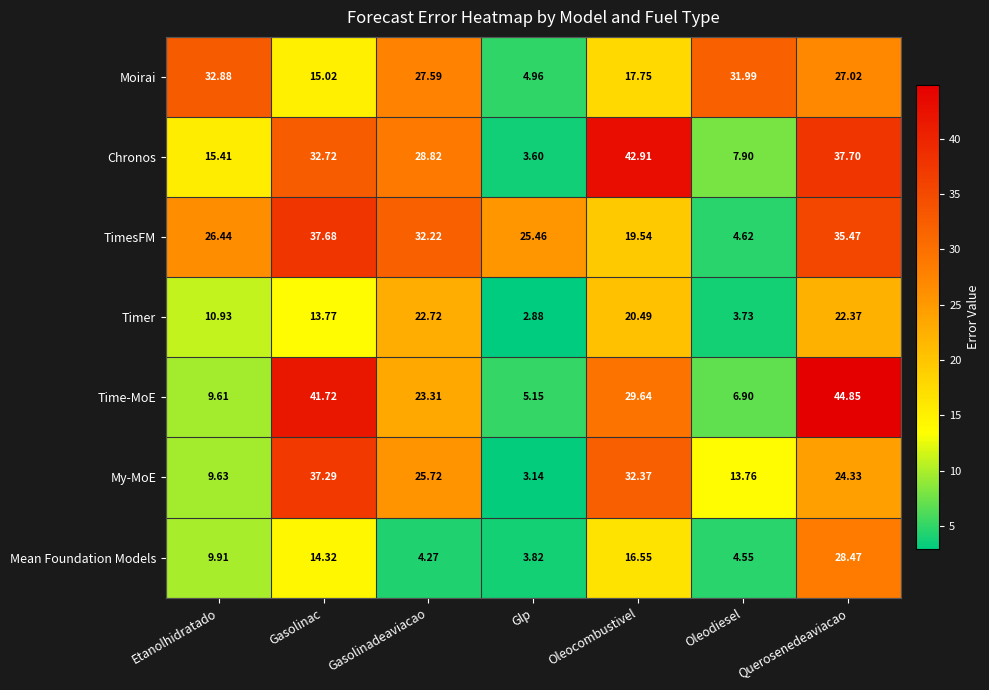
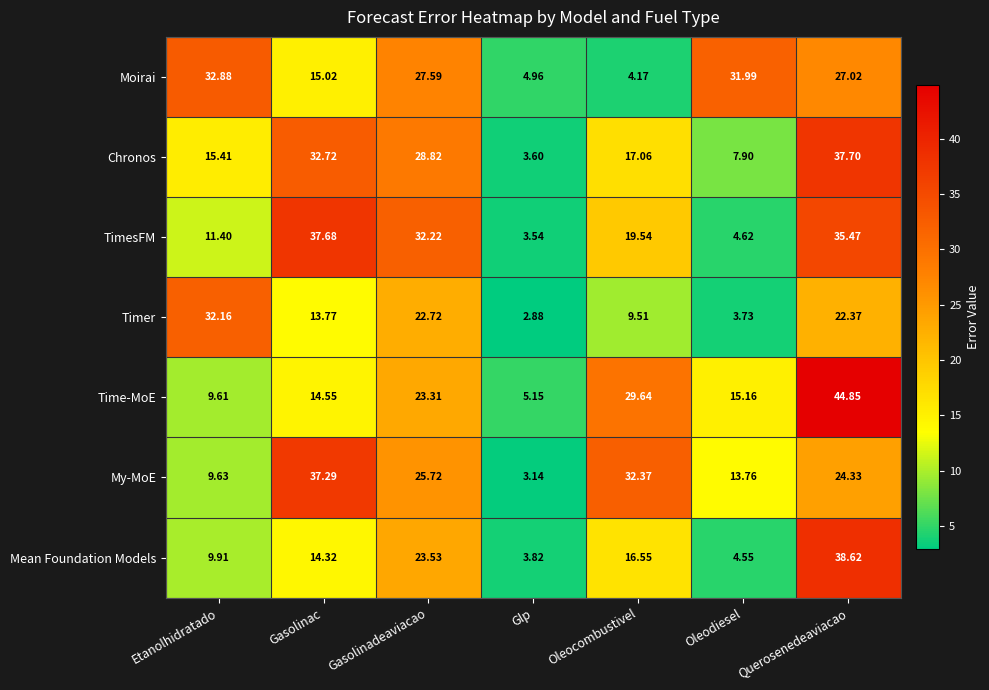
  {
    "Moirai": {
      "Etanolhidratado": 32.88,
      "Gasolinac": 15.02,
      "Gasolinadeaviacao": 27.59,
      "Glp": 4.96,
-     "Oleocombustivel": 17.75,
+     "Oleocombustivel": 4.17,
      "Oleodiesel": 31.99,
      "Querosenedeaviacao": 27.02
    },
    "Chronos": {
      "Etanolhidratado": 15.41,
      "Gasolinac": 32.72,
      "Gasolinadeaviacao": 28.82,
      "Glp": 3.60,
-     "Oleocombustivel": 42.91,
+     "Oleocombustivel": 17.06,
      "Oleodiesel": 7.90,
      "Querosenedeaviacao": 37.70
    },
    "TimesFM": {
-     "Etanolhidratado": 26.44,
+     "Etanolhidratado": 11.40,
      "Gasolinac": 37.68,
      "Gasolinadeaviacao": 32.22,
-     "Glp": 25.46,
+     "Glp": 3.54,
      "Oleocombustivel": 19.54,
      "Oleodiesel": 4.62,
      "Querosenedeaviacao": 35.47
    },
    "Timer": {
-     "Etanolhidratado": 10.93,
+     "Etanolhidratado": 32.16,
      "Gasolinac": 13.77,
      "Gasolinadeaviacao": 22.72,
      "Glp": 2.88,
-     "Oleocombustivel": 20.49,
+     "Oleocombustivel": 9.51,
      "Oleodiesel": 3.73,
      "Querosenedeaviacao": 22.37
    },
    "Time-MoE": {
      "Etanolhidratado": 9.61,
-     "Gasolinac": 41.72,
+     "Gasolinac": 14.55,
      "Gasolinadeaviacao": 23.31,
      "Glp": 5.15,
      "Oleocombustivel": 29.64,
-     "Oleodiesel": 6.90,
+     "Oleodiesel": 15.16,
      "Querosenedeaviacao": 44.85
    },
    "My-MoE": {
      "Etanolhidratado": 9.63,
      "Gasolinac": 37.29,
      "Gasolinadeaviacao": 25.72,
      "Glp": 3.14,
      "Oleocombustivel": 32.37,
      "Oleodiesel": 13.76,
      "Querosenedeaviacao": 24.33
    },
    "Mean Foundation Models": {
      "Etanolhidratado": 9.91,
      "Gasolinac": 14.32,
-     "Gasolinadeaviacao": 4.27,
+     "Gasolinadeaviacao": 23.53,
      "Glp": 3.82,
      "Oleocombustivel": 16.55,
      "Oleodiesel": 4.55,
-     "Querosenedeaviacao": 28.47
+     "Querosenedeaviacao": 38.62
    }
  }
